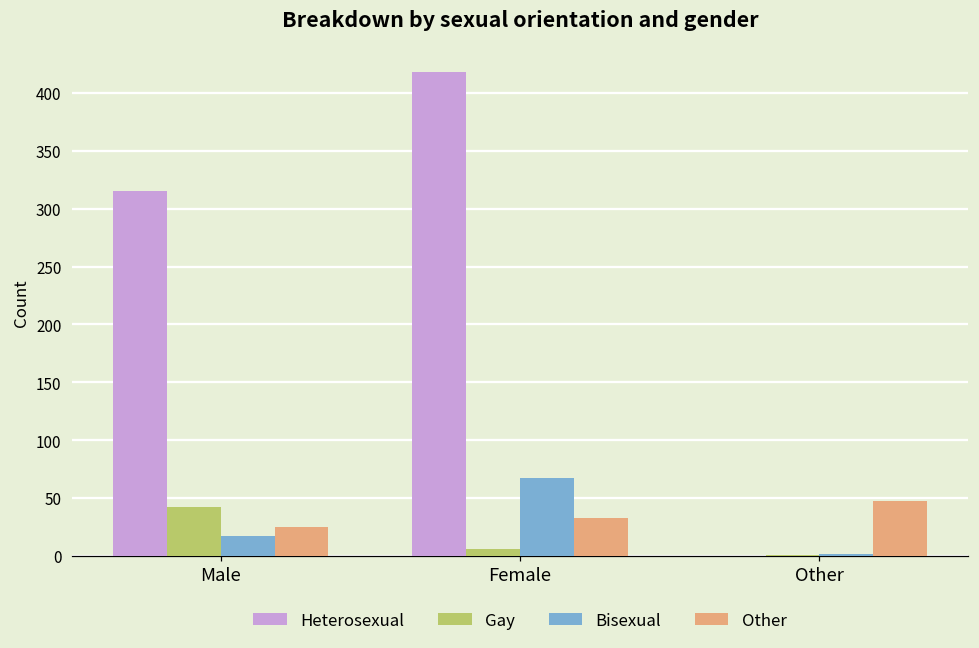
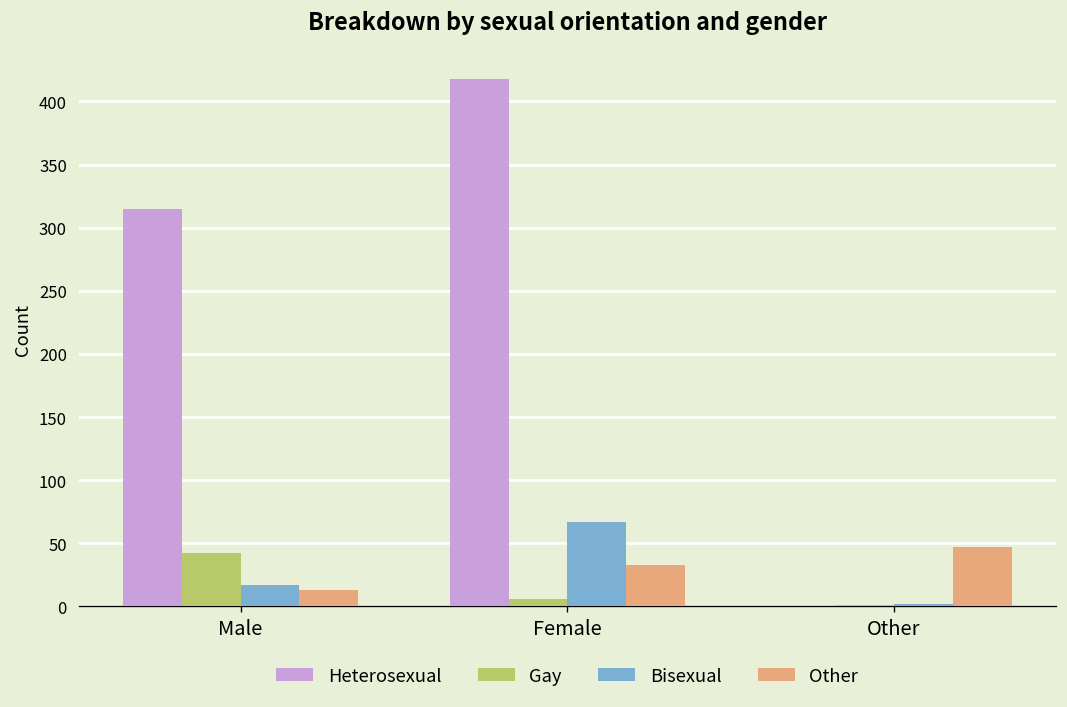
  {
    "Heterosexual": {
      "Male": 315,
      "Female": 418,
      "Other": 0
    },
    "Gay": {
      "Male": 42,
      "Female": 6
    },
    "Bisexual": {
      "Male": 17,
      "Female": 67
    },
    "Other": {
-     "Male": 25,
+     "Male": 13,
      "Female": 33,
      "Other": 47
    }
  }
